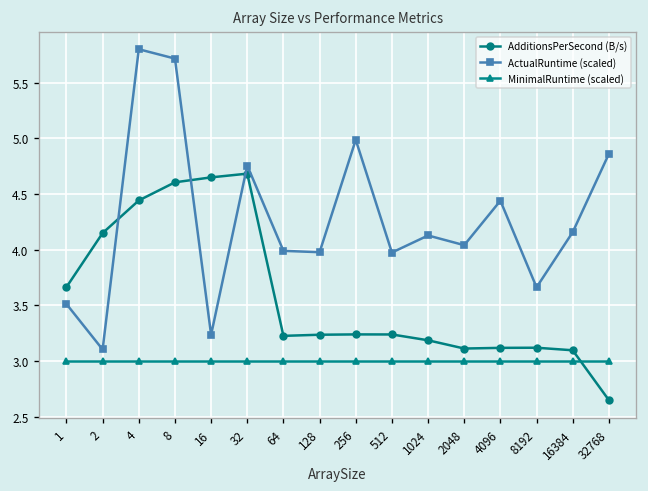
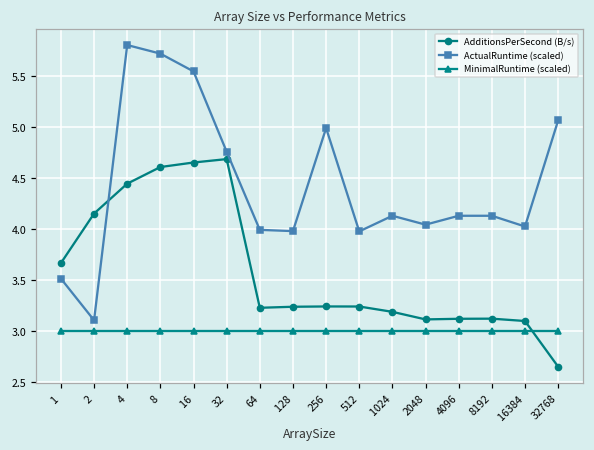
  {
    "ActualRuntime (scaled)": {
      "1": 3.5,
      "2": 3.1,
      "4": 5.8,
      "8": 5.7,
-     "16": 3.2,
+     "16": 5.5,
      "32": 4.8,
      "64": 4.0,
      "128": 4.0,
      "256": 5.0,
      "512": 4.0,
      "1024": 4.1,
      "2048": 4.0,
-     "4096": 4.4,
-     "8192": 3.7,
-     "16384": 4.2,
-     "32768": 4.9
+     "4096": 4.1,
+     "8192": 4.1,
+     "16384": 4.0,
+     "32768": 5.1
    }
  }
